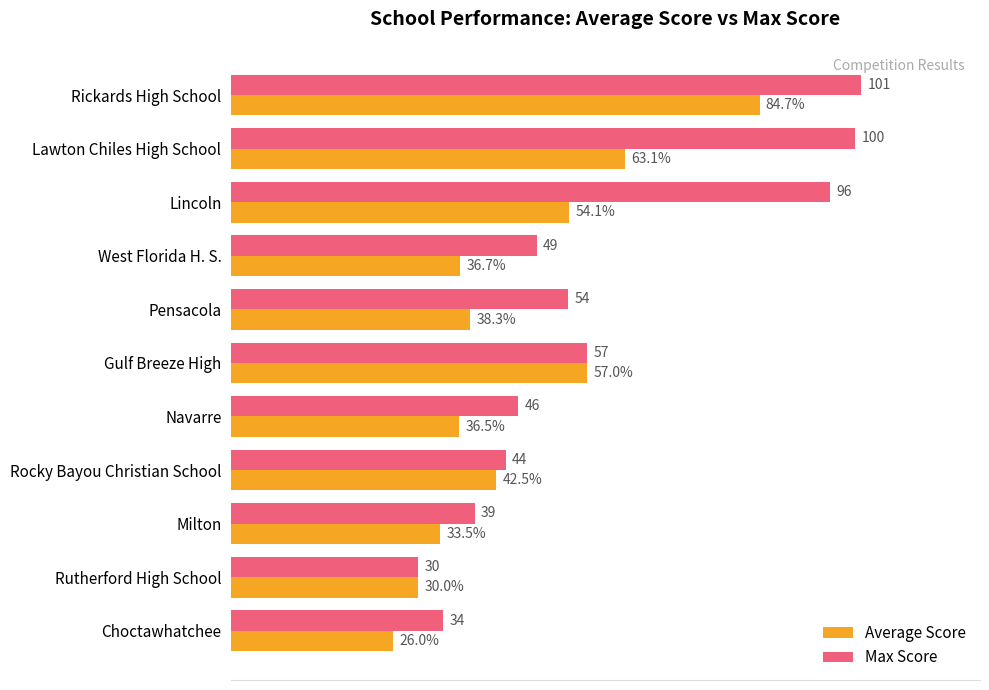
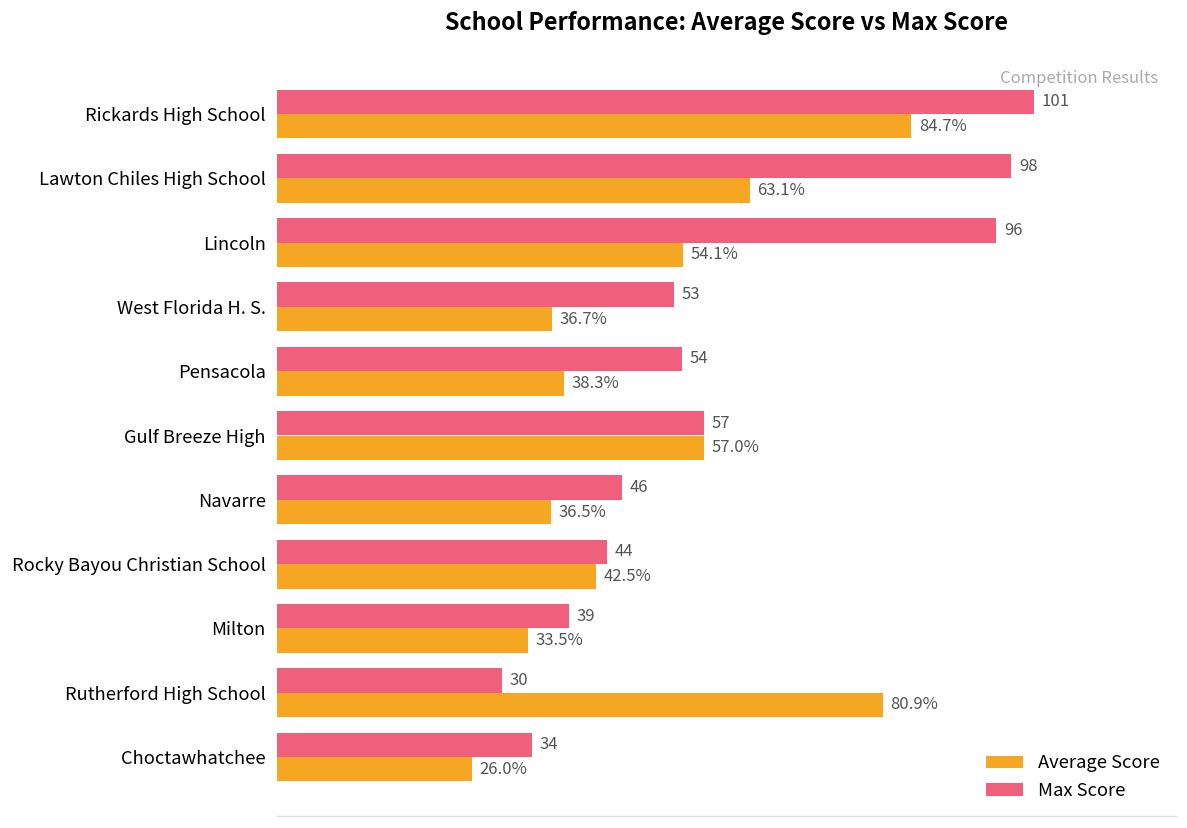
  {
    "Average Score": {
      "Rickards High School": "84.7%",
      "Lawton Chiles High School": "63.1%",
      "Lincoln": "54.1%",
      "West Florida H. S.": "36.7%",
      "Pensacola": "38.3%",
      "Gulf Breeze High": "57.0%",
      "Navarre": "36.5%",
      "Rocky Bayou Christian School": "42.5%",
      "Milton": "33.5%",
-     "Rutherford High School": "30.0%",
+     "Rutherford High School": "80.9%",
      "Choctawhatchee": "26.0%"
    },
    "Max Score": {
      "Rickards High School": "101",
-     "Lawton Chiles High School": "100",
+     "Lawton Chiles High School": "98",
      "Lincoln": "96",
-     "West Florida H. S.": "49",
+     "West Florida H. S.": "53",
      "Pensacola": "54",
      "Gulf Breeze High": "57",
      "Navarre": "46",
      "Rocky Bayou Christian School": "44",
      "Milton": "39",
      "Rutherford High School": "30",
      "Choctawhatchee": "34"
    }
  }
